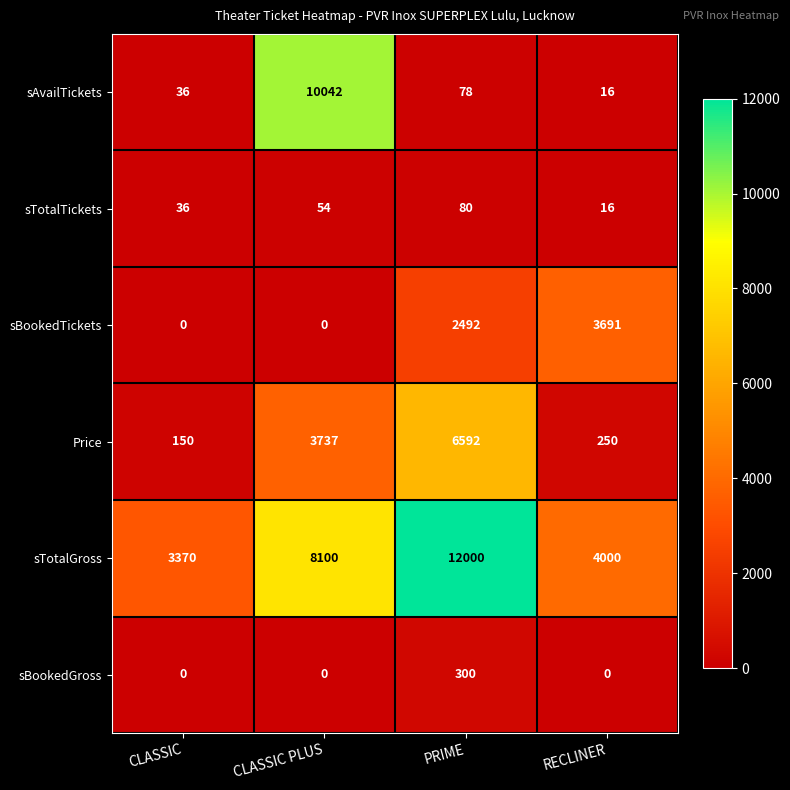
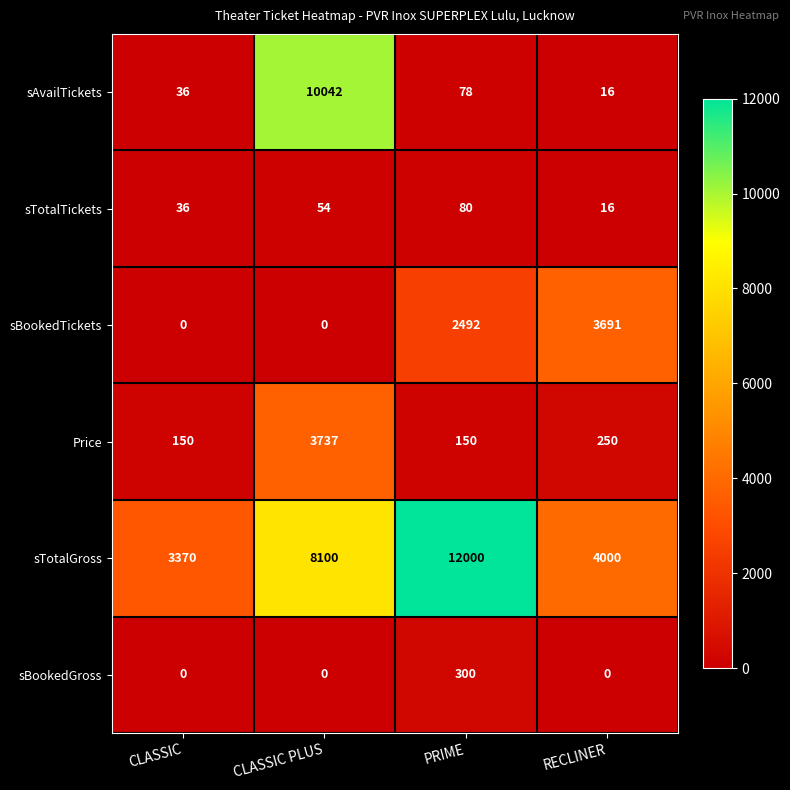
  {
    "sAvailTickets": {
      "CLASSIC": 36,
      "CLASSIC PLUS": 10042,
      "PRIME": 78,
      "RECLINER": 16
    },
    "sTotalTickets": {
      "CLASSIC": 36,
      "CLASSIC PLUS": 54,
      "PRIME": 80,
      "RECLINER": 16
    },
    "sBookedTickets": {
      "CLASSIC": 0,
      "CLASSIC PLUS": 0,
      "PRIME": 2492,
      "RECLINER": 3691
    },
    "Price": {
      "CLASSIC": 150,
      "CLASSIC PLUS": 3737,
-     "PRIME": 6592,
+     "PRIME": 150,
      "RECLINER": 250
    },
    "sTotalGross": {
      "CLASSIC": 3370,
      "CLASSIC PLUS": 8100,
      "PRIME": 12000,
      "RECLINER": 4000
    },
    "sBookedGross": {
      "CLASSIC": 0,
      "CLASSIC PLUS": 0,
      "PRIME": 300,
      "RECLINER": 0
    }
  }
